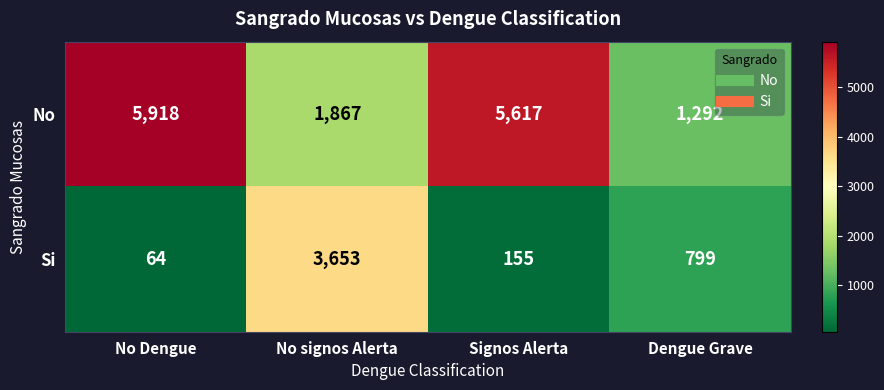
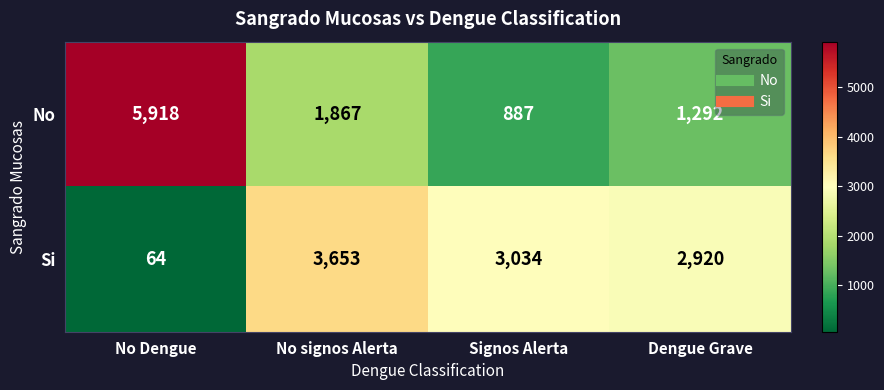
  {
    "No": {
      "No Dengue": "5,918",
      "No signos Alerta": "1,867",
-     "Signos Alerta": "5,617"
+     "Signos Alerta": "887"
    },
    "Si": {
      "No Dengue": "64",
      "No signos Alerta": "3,653",
-     "Signos Alerta": "155",
-     "Dengue Grave": "799"
+     "Signos Alerta": "3,034",
+     "Dengue Grave": "2,920"
    }
  }
